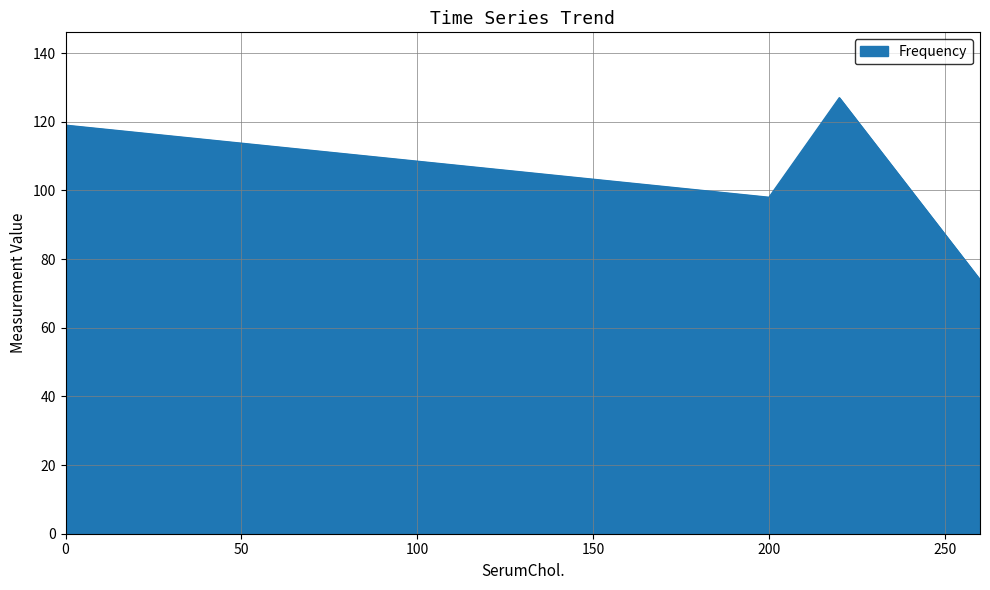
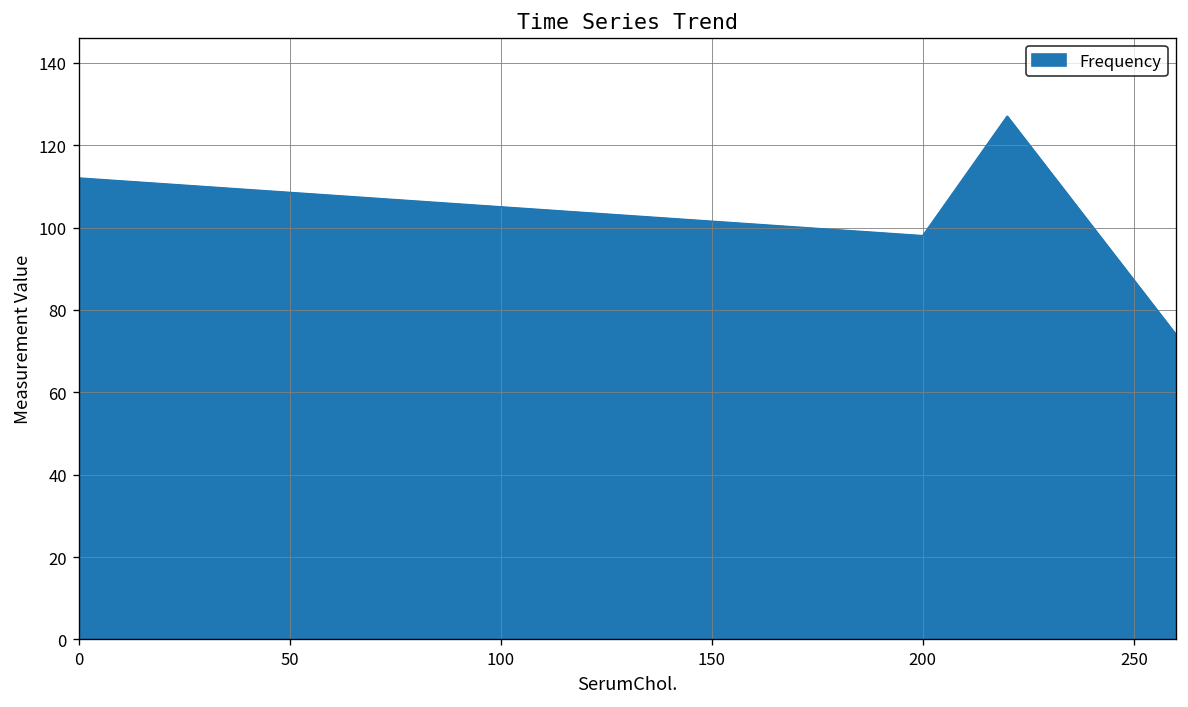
  {
-   "0": 119,
+   "0": 112,
    "200": 98
  }
